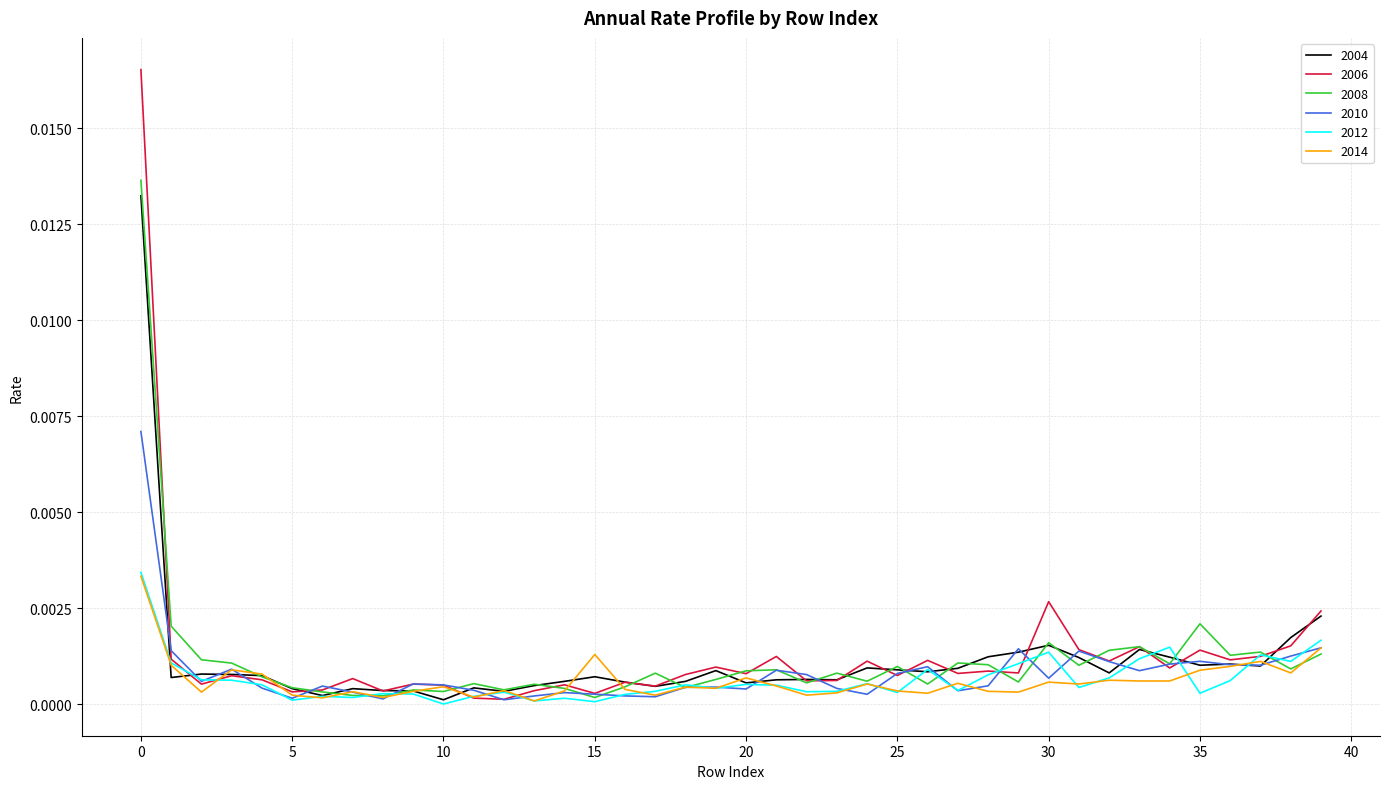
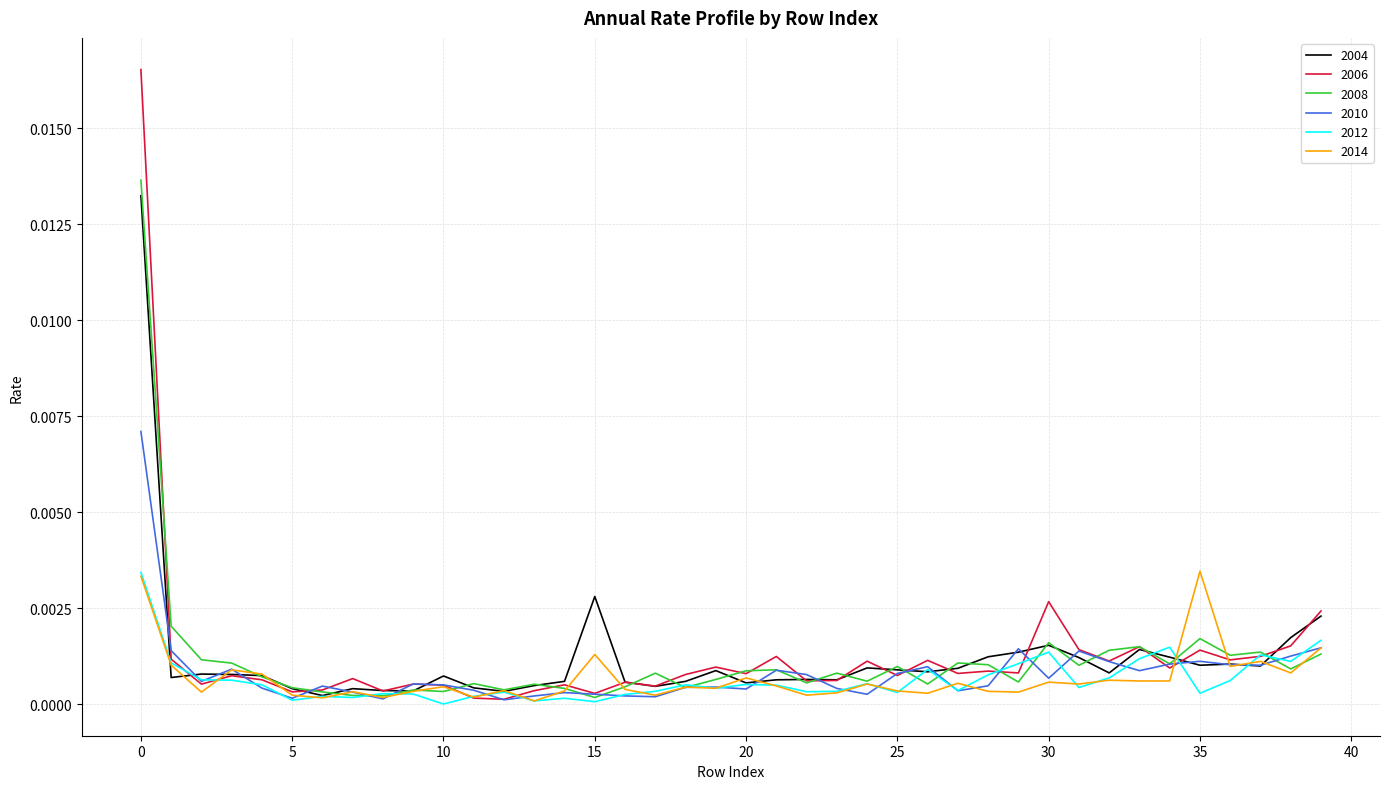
  {
    "2004": {
      "0": 0.0132,
-     "10": 0.0001,
-     "15": 0.0007,
+     "10": 0.0007,
+     "15": 0.0028,
      "25": 0.0009,
      "30": 0.0015,
      "35": 0.0010
    },
    "2006": {
      "0": 0.0165,
      "5": 0.0003,
      "20": 0.0008,
      "30": 0.0027,
      "35": 0.0014
    },
    "2008": {
      "0": 0.0136,
      "10": 0.0003,
      "15": 0.0002,
      "20": 0.0009,
      "25": 0.0010,
      "30": 0.0016,
-     "35": 0.0021
+     "35": 0.0017
    },
    "2010": {
      "0": 0.0071,
      "20": 0.0004,
      "30": 0.0007,
      "35": 0.0011
    },
    "2012": {
      "0": 0.0034,
      "10": 0.0000,
      "15": 0.0001,
      "30": 0.0014,
      "35": 0.0003
    },
    "2014": {
      "0": 0.0033,
      "5": 0.0002,
      "15": 0.0013,
      "20": 0.0007,
      "30": 0.0006,
-     "35": 0.0009
+     "35": 0.0035
    }
  }
